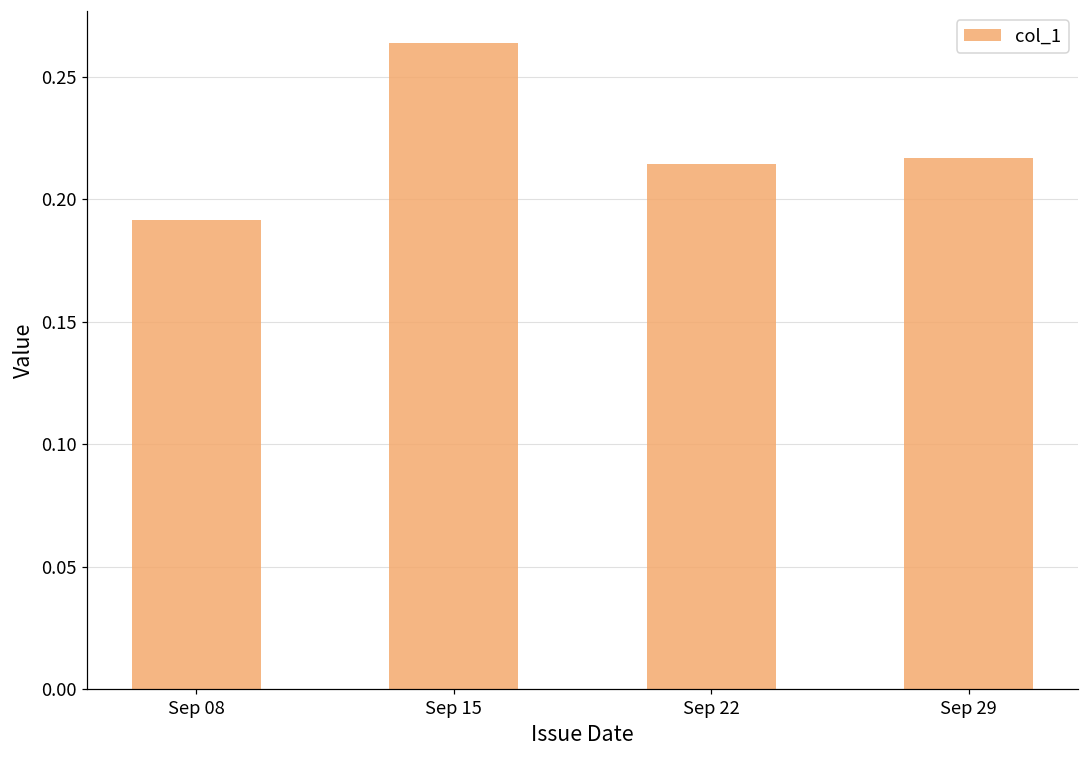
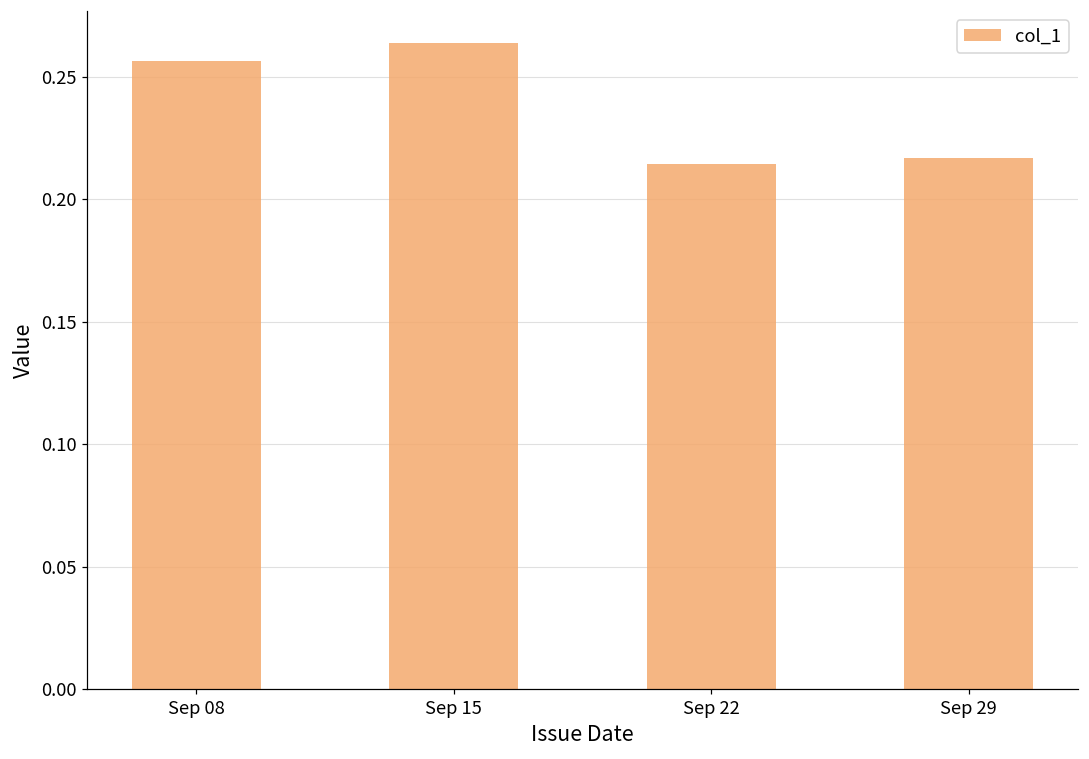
  {
-   "Sep 08": 0.192,
+   "Sep 08": 0.256,
    "Sep 15": 0.264,
    "Sep 22": 0.214,
    "Sep 29": 0.217
  }
